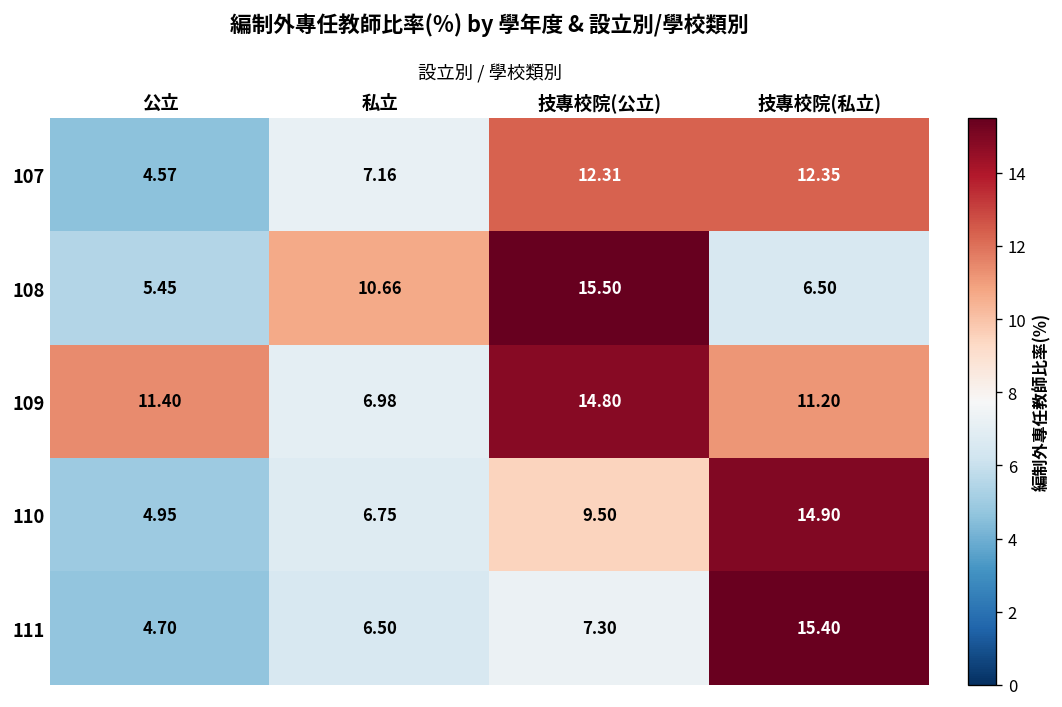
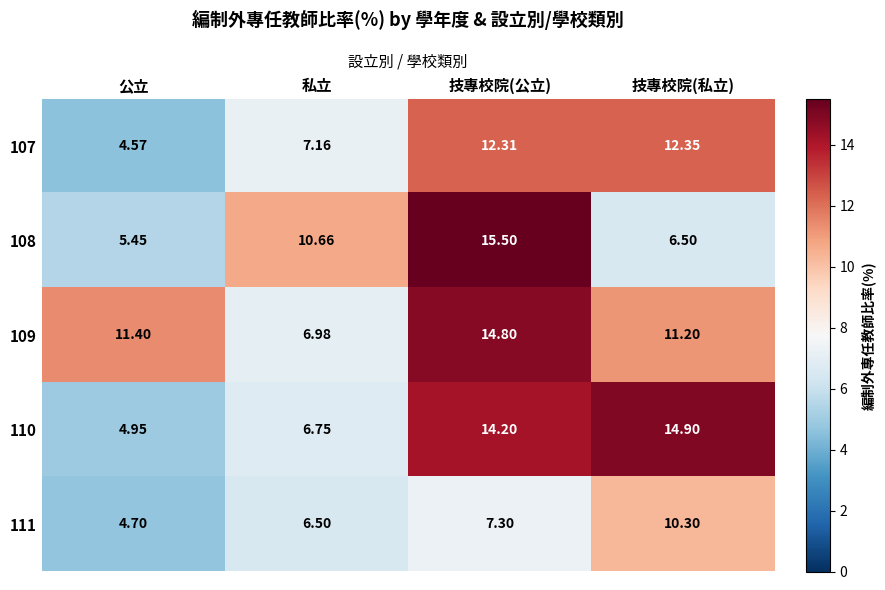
  {
    "107": {
      "公立": 4.57,
      "私立": 7.16,
      "技專校院(公立)": 12.31,
      "技專校院(私立)": 12.35
    },
    "108": {
      "公立": 5.45,
      "私立": 10.66,
      "技專校院(公立)": 15.50,
      "技專校院(私立)": 6.50
    },
    "109": {
      "公立": 11.40,
      "私立": 6.98,
      "技專校院(公立)": 14.80,
      "技專校院(私立)": 11.20
    },
    "110": {
      "公立": 4.95,
      "私立": 6.75,
-     "技專校院(公立)": 9.50,
+     "技專校院(公立)": 14.20,
      "技專校院(私立)": 14.90
    },
    "111": {
      "公立": 4.70,
      "私立": 6.50,
      "技專校院(公立)": 7.30,
-     "技專校院(私立)": 15.40
+     "技專校院(私立)": 10.30
    }
  }
